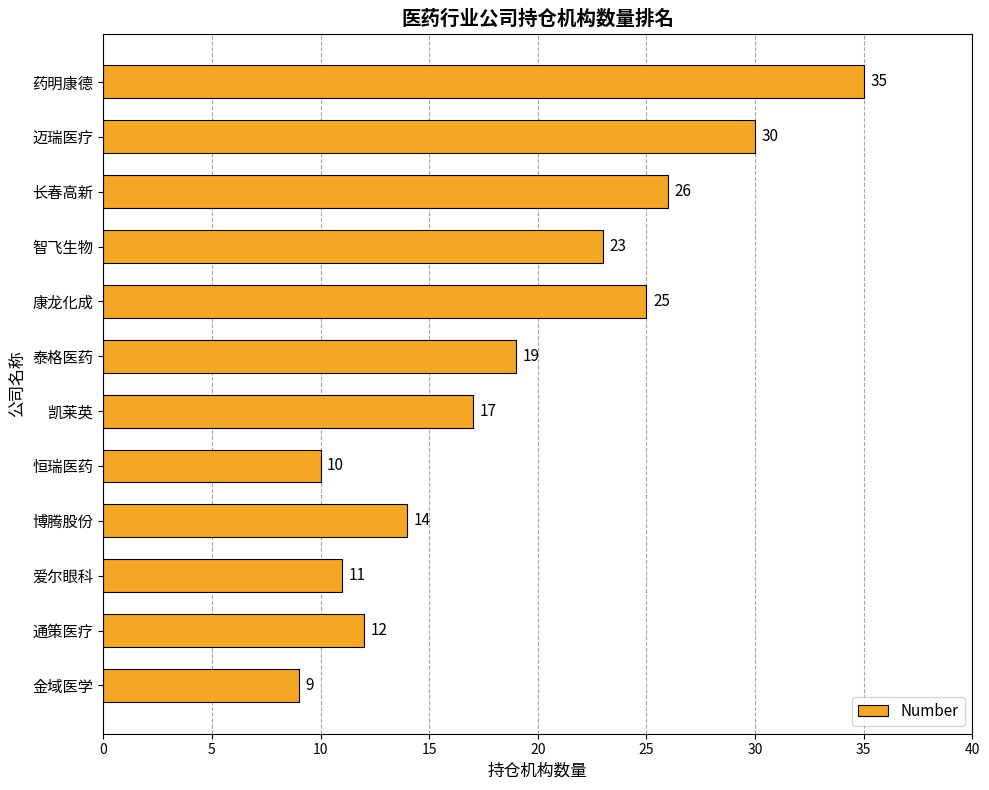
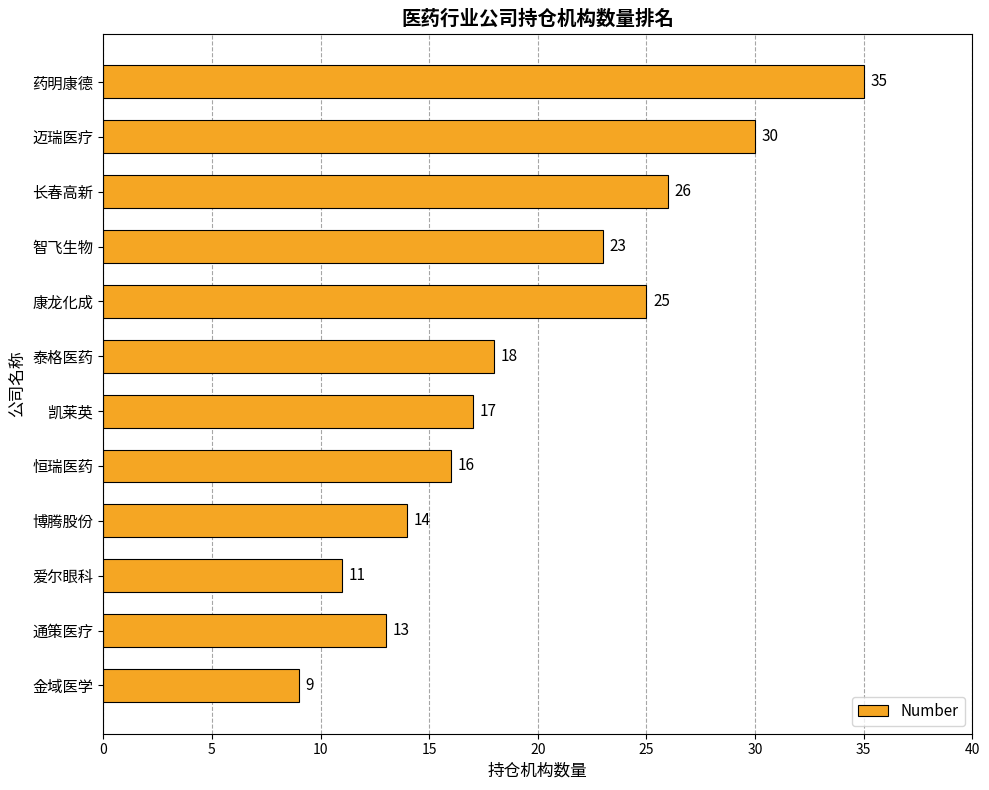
  {
    "药明康德": 35,
    "迈瑞医疗": 30,
    "长春高新": 26,
    "智飞生物": 23,
    "康龙化成": 25,
-   "泰格医药": 19,
+   "泰格医药": 18,
    "凯莱英": 17,
-   "恒瑞医药": 10,
+   "恒瑞医药": 16,
    "博腾股份": 14,
    "爱尔眼科": 11,
-   "通策医疗": 12,
+   "通策医疗": 13,
    "金域医学": 9
  }
